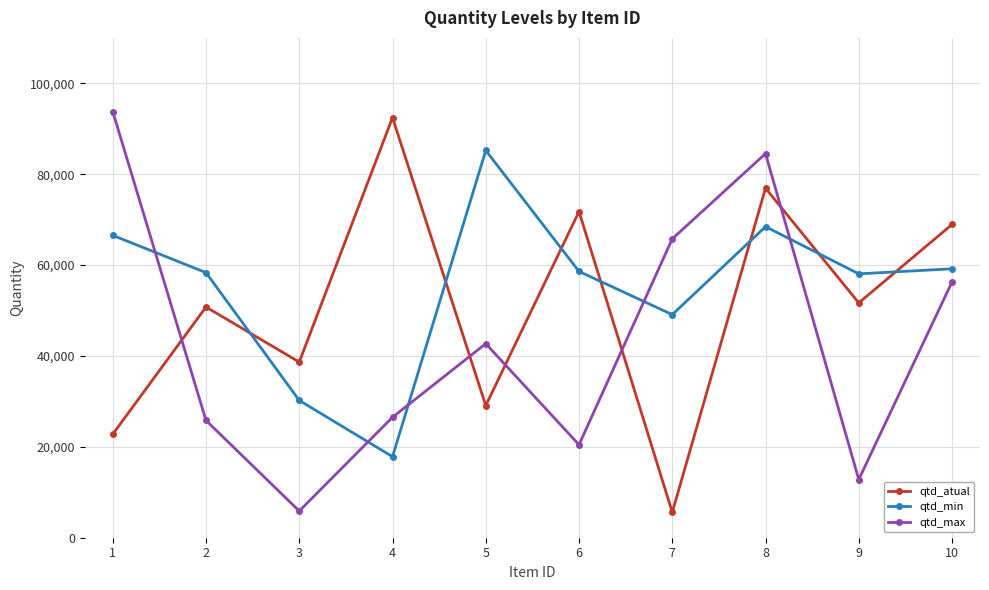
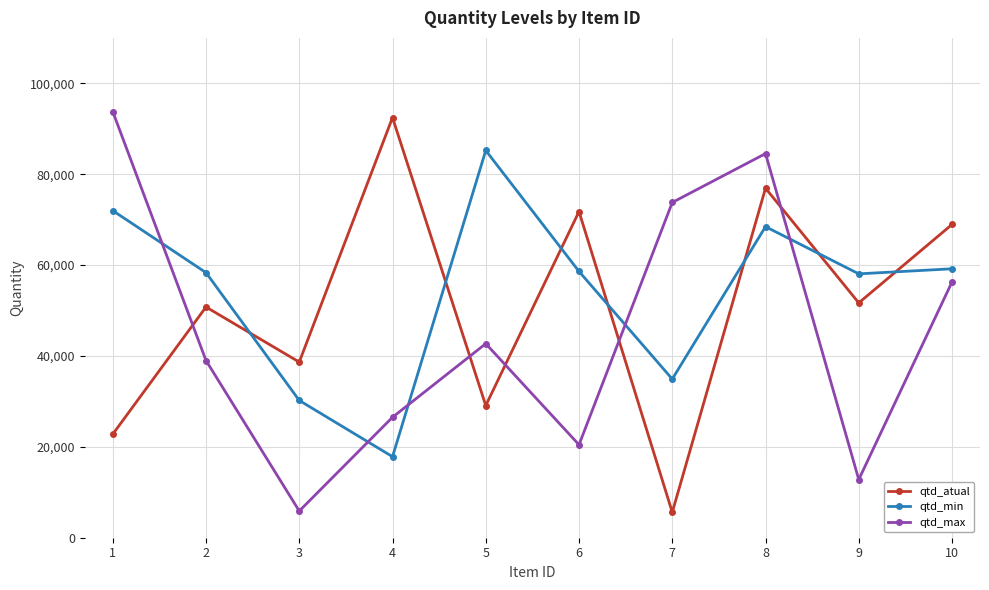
  {
    "qtd_atual": {
      "1": "23,000",
      "2": "51,000",
      "3": "39,000",
      "4": "92,000",
      "5": "29,000",
      "6": "72,000",
      "7": "6,000",
      "8": "77,000",
      "9": "52,000",
      "10": "69,000"
    },
    "qtd_min": {
-     "1": "67,000",
+     "1": "72,000",
      "2": "58,000",
      "3": "30,000",
      "4": "18,000",
      "5": "85,000",
      "6": "59,000",
-     "7": "49,000",
+     "7": "35,000",
      "8": "68,000",
      "9": "58,000",
      "10": "59,000"
    },
    "qtd_max": {
      "1": "94,000",
-     "2": "26,000",
+     "2": "39,000",
      "3": "6,000",
      "4": "27,000",
      "5": "43,000",
      "6": "20,000",
-     "7": "66,000",
+     "7": "74,000",
      "8": "85,000",
      "9": "13,000",
      "10": "56,000"
    }
  }
